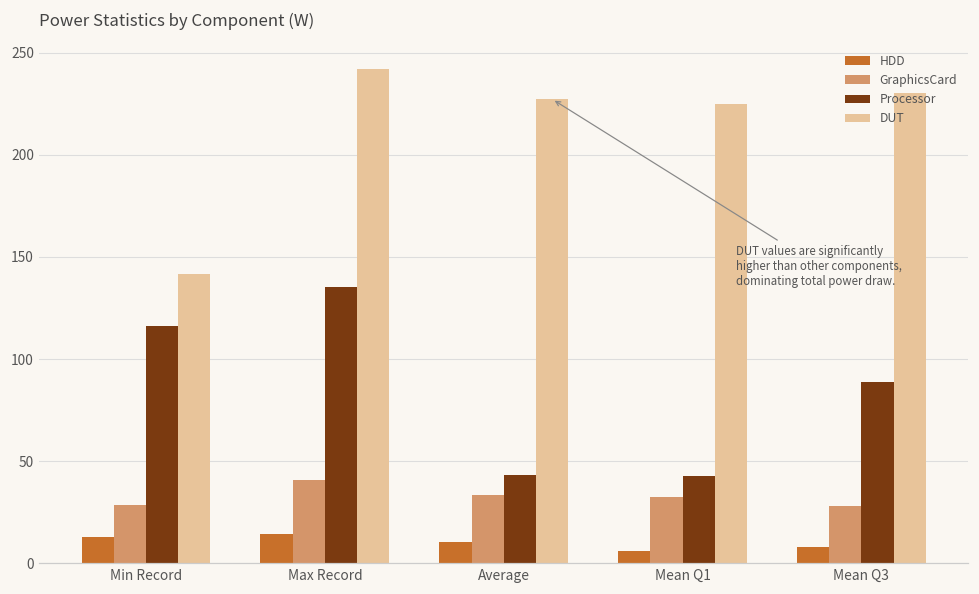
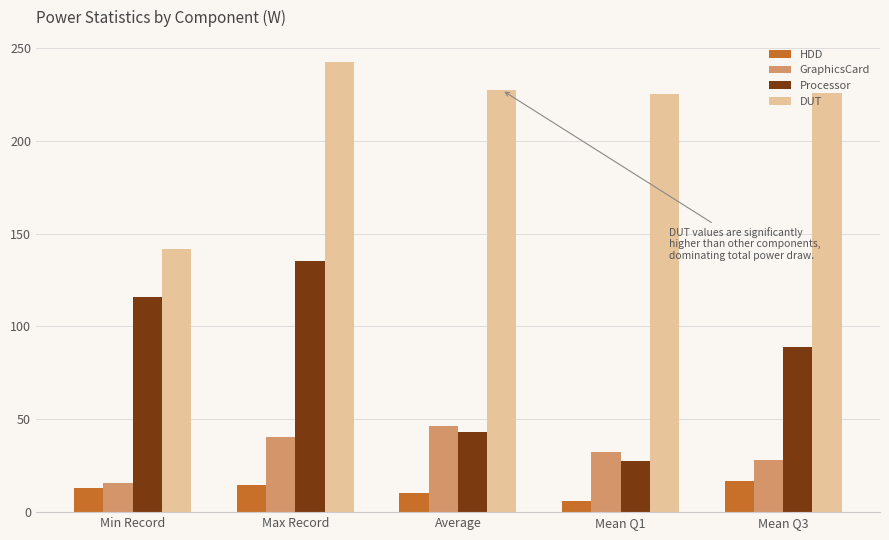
  {
    "HDD": {
      "Min Record": 13,
      "Max Record": 15,
      "Average": 10,
      "Mean Q1": 6,
-     "Mean Q3": 8
+     "Mean Q3": 17
    },
    "GraphicsCard": {
-     "Min Record": 28,
+     "Min Record": 16,
      "Max Record": 41,
-     "Average": 33,
+     "Average": 46,
      "Mean Q1": 33,
      "Mean Q3": 28
    },
    "Processor": {
      "Min Record": 116,
      "Max Record": 135,
      "Average": 43,
-     "Mean Q1": 43,
+     "Mean Q1": 27,
      "Mean Q3": 89
    },
    "DUT": {
      "Min Record": 142,
      "Max Record": 242,
      "Average": 227,
      "Mean Q1": 225,
-     "Mean Q3": 230
+     "Mean Q3": 226
    }
  }
